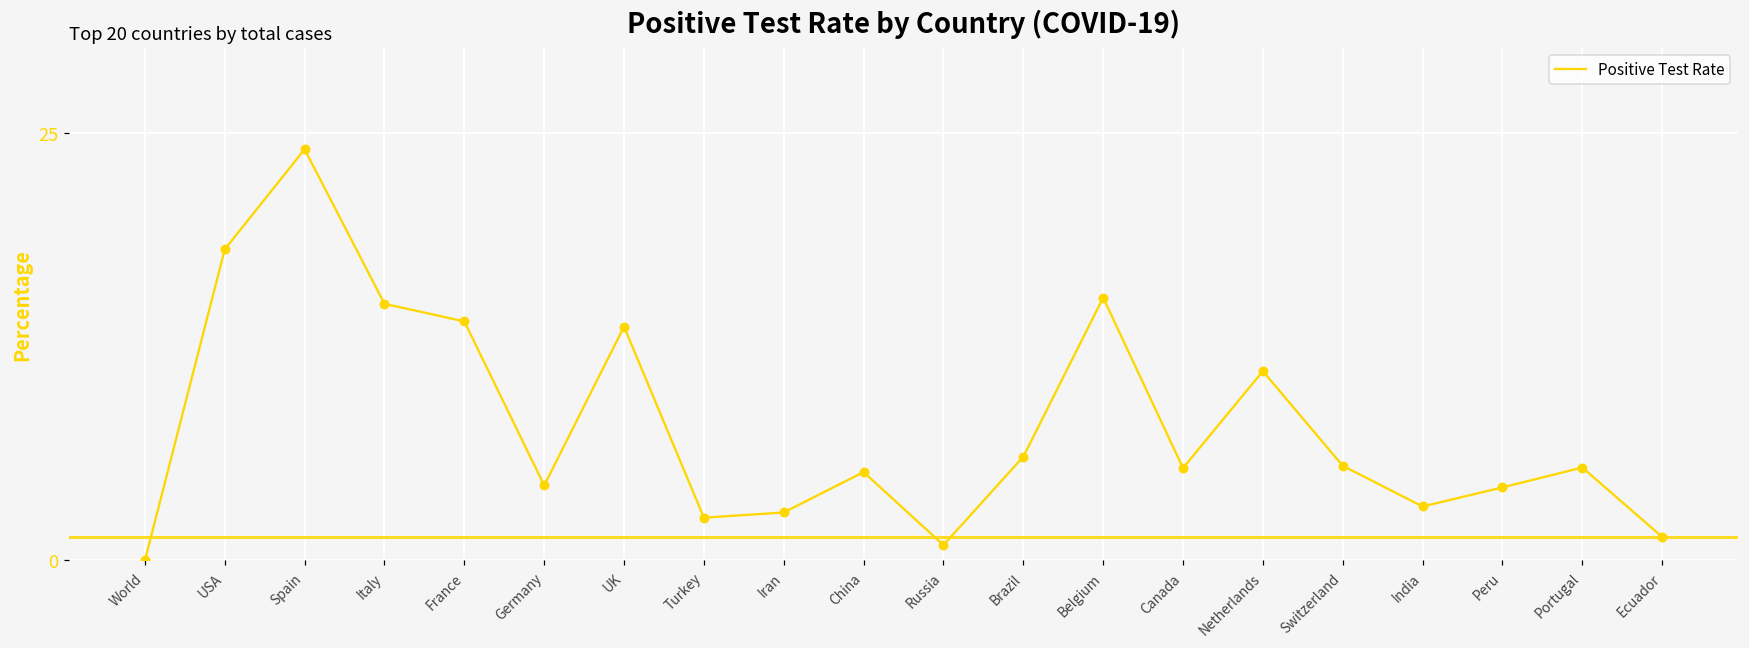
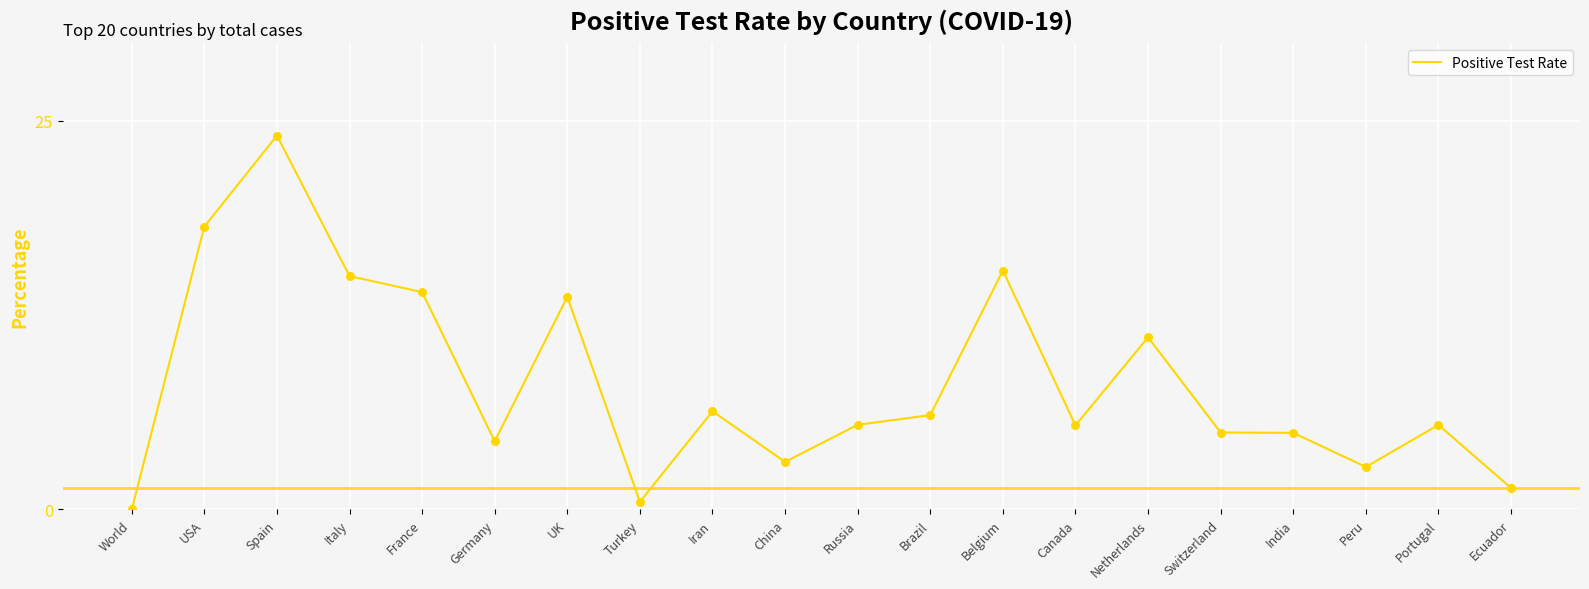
  {
    "World": 0.0,
    "USA": 18.2,
    "Spain": 24.1,
    "Italy": 15.0,
    "France": 14.0,
    "Germany": 4.4,
    "UK": 13.7,
-   "Turkey": 2.5,
-   "Iran": 2.8,
-   "China": 5.2,
-   "Russia": 0.9,
+   "Turkey": 0.5,
+   "Iran": 6.3,
+   "China": 3.1,
+   "Russia": 5.4,
    "Brazil": 6.1,
    "Belgium": 15.4,
    "Canada": 5.4,
    "Netherlands": 11.1,
-   "Switzerland": 5.5,
-   "India": 3.2,
-   "Peru": 4.3,
+   "Switzerland": 4.9,
+   "India": 4.9,
+   "Peru": 2.7,
    "Portugal": 5.4,
    "Ecuador": 1.4
  }
